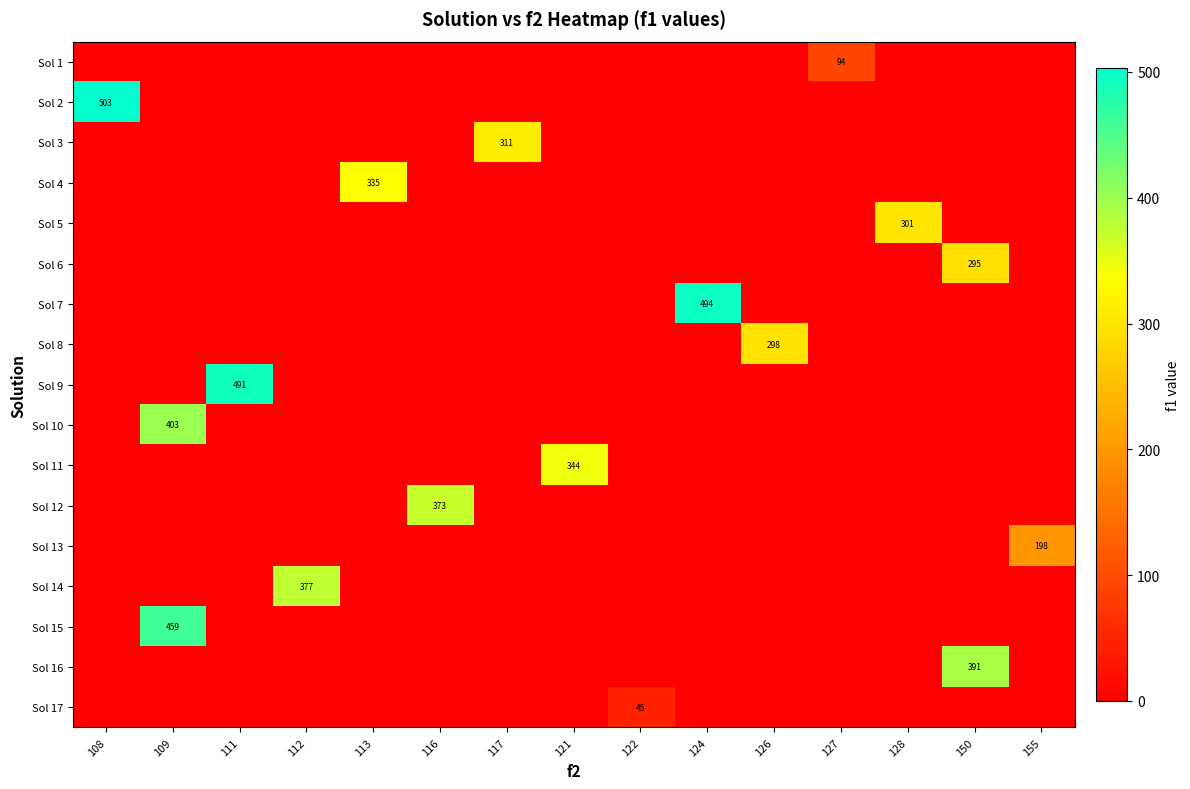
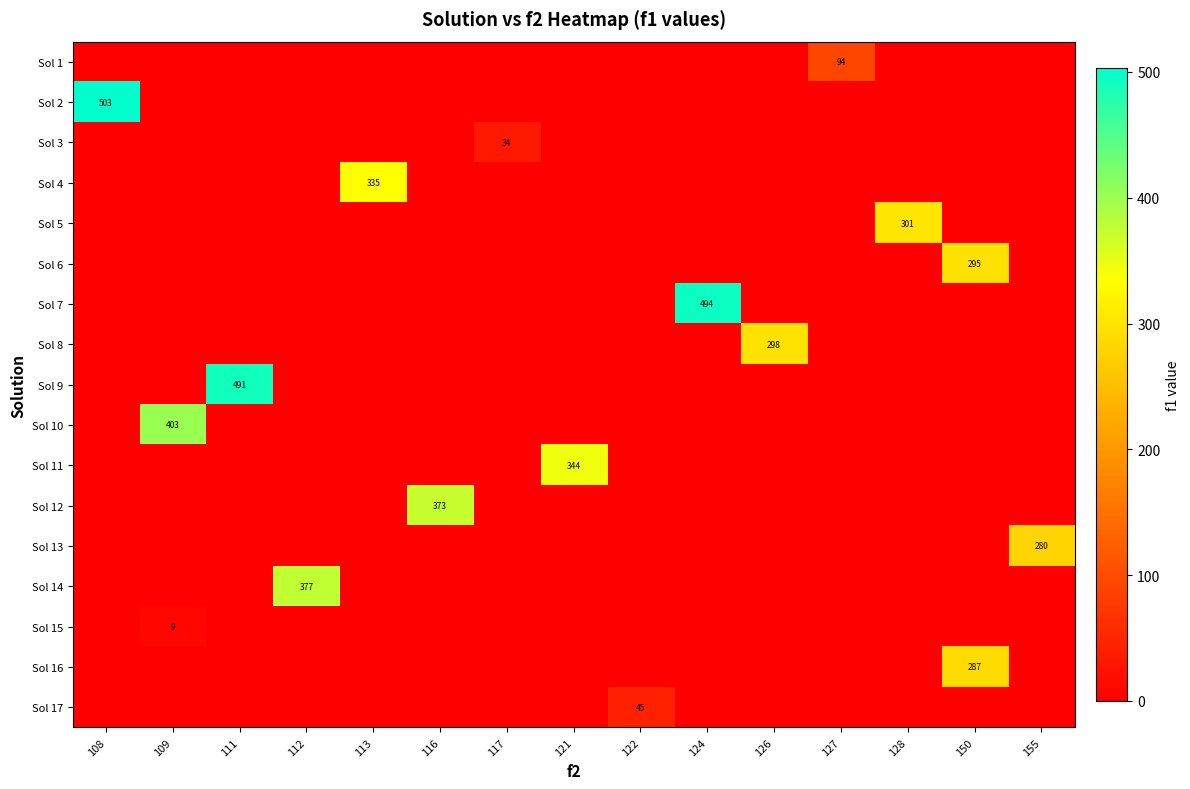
  {
    "Sol 1": {
      "127": 94
    },
    "Sol 2": {
      "108": 503
    },
    "Sol 3": {
-     "117": 311
+     "117": 34
    },
    "Sol 4": {
      "113": 335
    },
    "Sol 5": {
      "128": 301
    },
    "Sol 6": {
      "150": 295
    },
    "Sol 7": {
      "124": 494
    },
    "Sol 8": {
      "126": 298
    },
    "Sol 9": {
      "111": 491
    },
    "Sol 10": {
      "109": 403
    },
    "Sol 11": {
      "121": 344
    },
    "Sol 12": {
      "116": 373
    },
    "Sol 13": {
-     "155": 198
+     "155": 280
    },
    "Sol 14": {
      "112": 377
    },
    "Sol 15": {
-     "109": 459
+     "109": 9
    },
    "Sol 16": {
-     "150": 391
+     "150": 287
    },
    "Sol 17": {
      "122": 45
    }
  }
